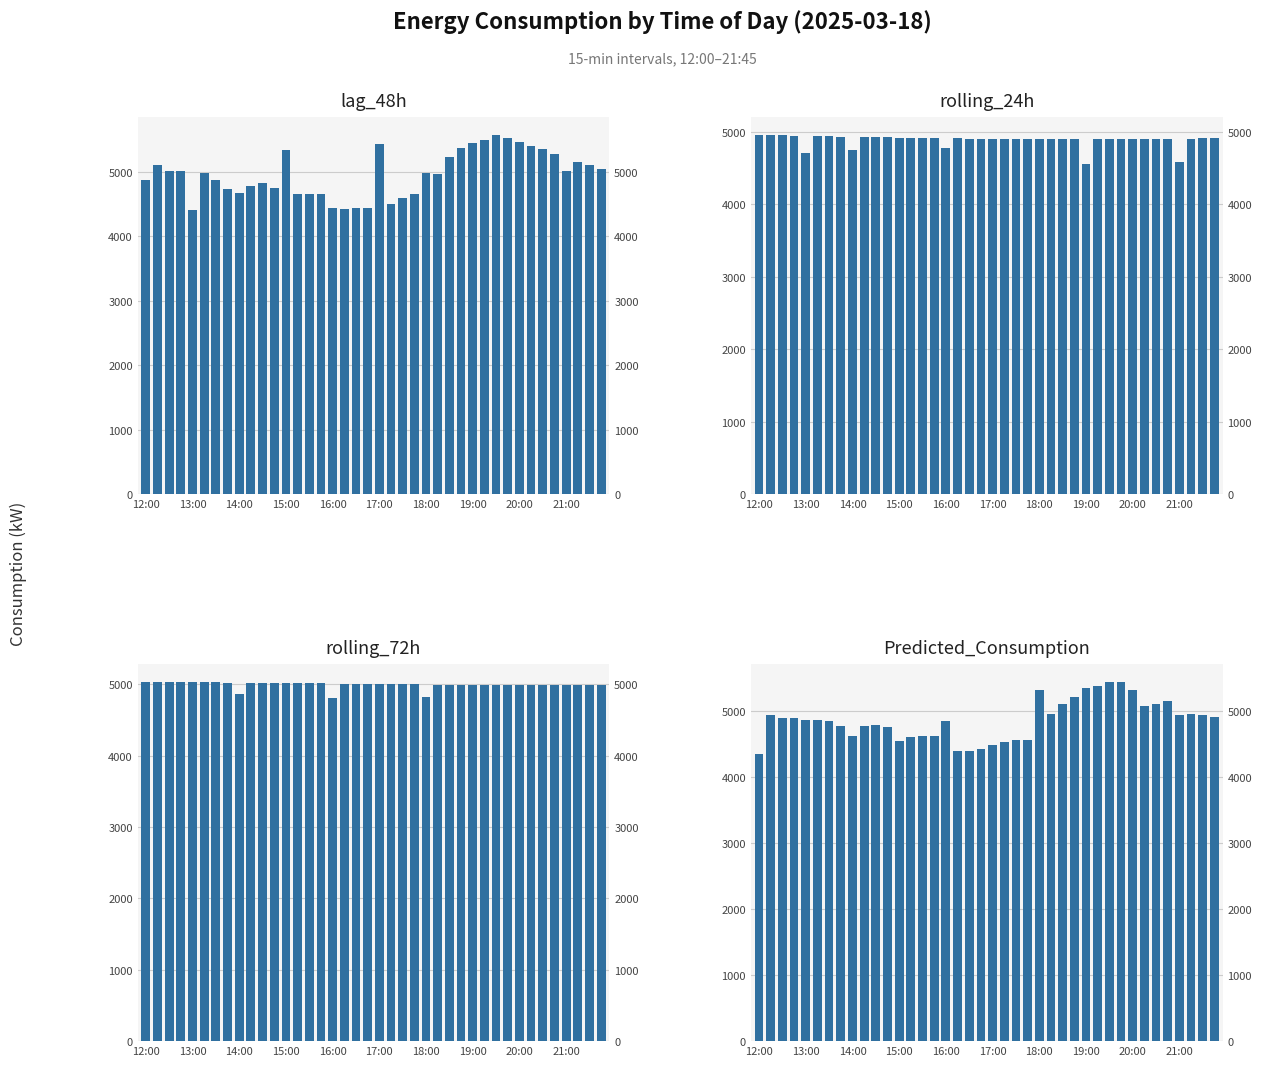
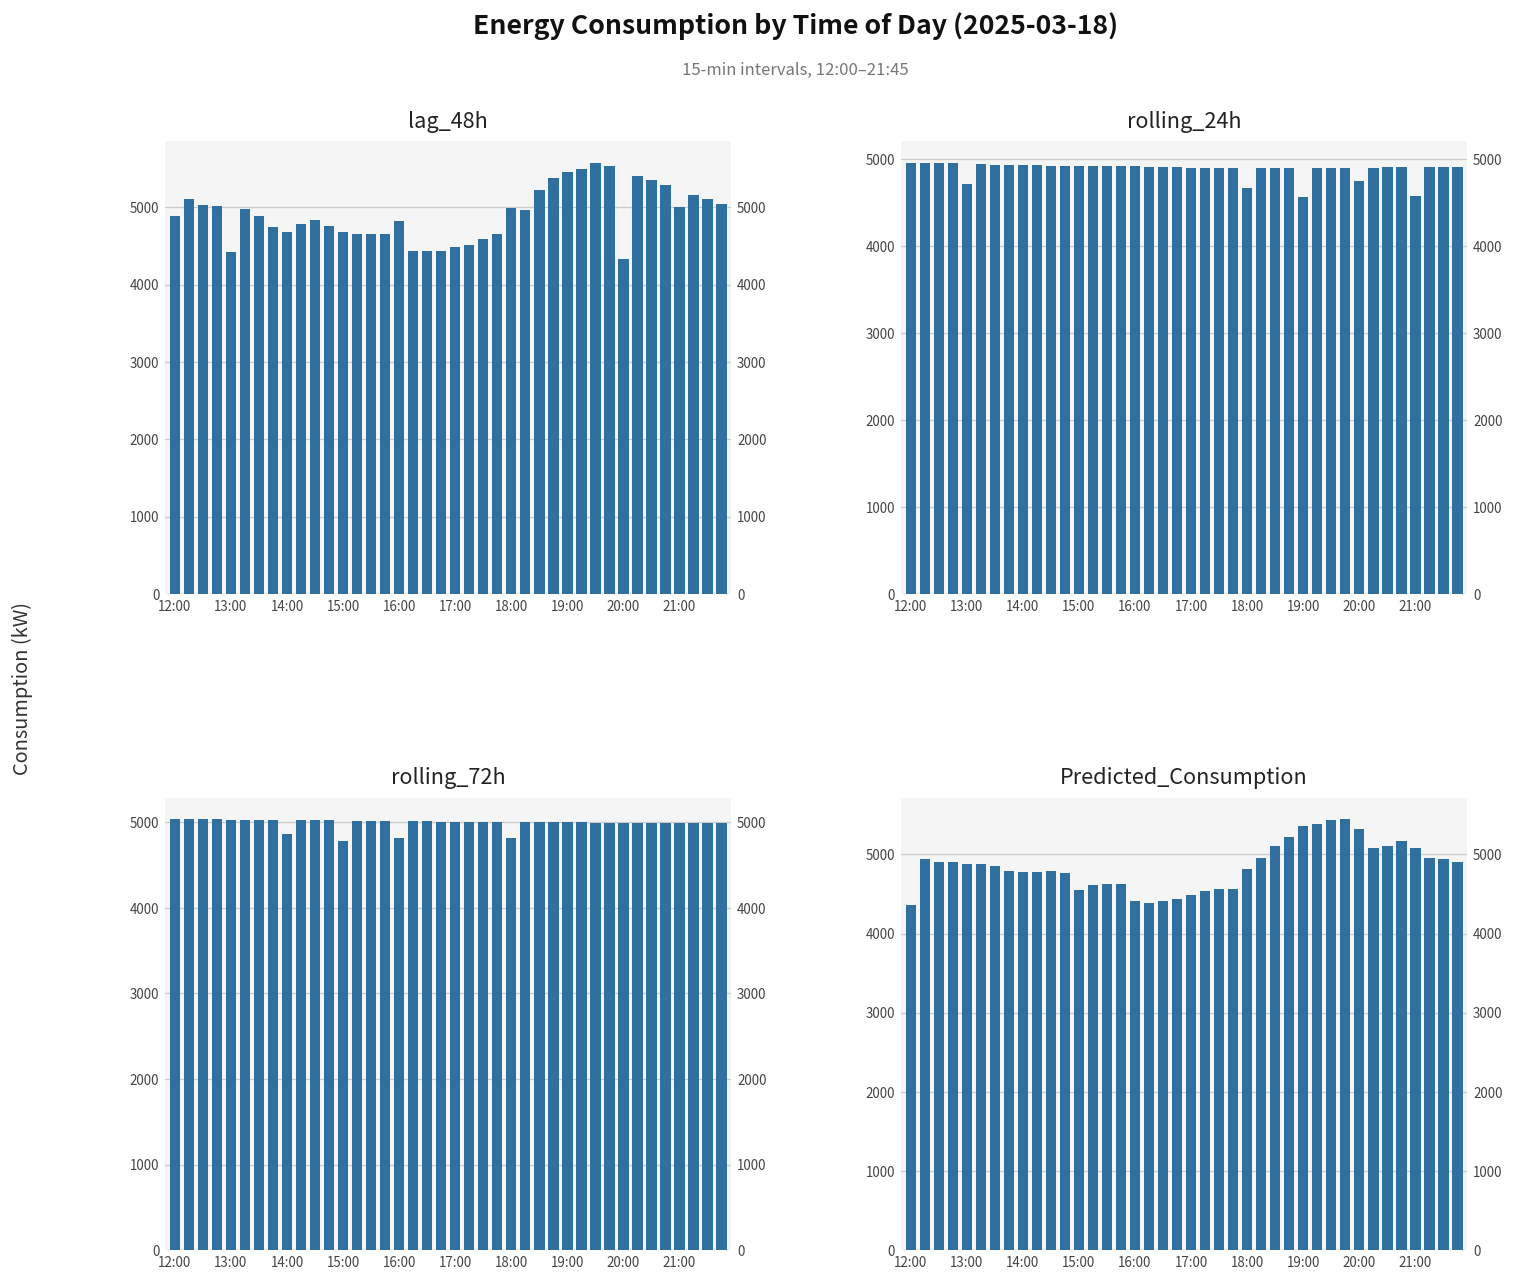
  {
    "lag_48h": {
      "12:00": 4900,
      "13:00": 4400,
      "14:00": 4700,
-     "15:00": 5300,
-     "16:00": 4400,
-     "17:00": 5400,
+     "15:00": 4700,
+     "16:00": 4800,
+     "17:00": 4500,
      "18:00": 5000,
      "19:00": 5500,
-     "20:00": 5500,
+     "20:00": 4300,
      "21:00": 5000
    },
    "rolling_24h": {
      "12:00": 5000,
      "13:00": 4700,
-     "14:00": 4800,
+     "14:00": 4900,
      "15:00": 4900,
-     "16:00": 4800,
+     "16:00": 4900,
      "17:00": 4900,
-     "18:00": 4900,
+     "18:00": 4700,
      "19:00": 4600,
-     "20:00": 4900,
+     "20:00": 4800,
      "21:00": 4600
    },
    "rolling_72h": {
      "12:00": 5000,
      "13:00": 5000,
      "14:00": 4900,
-     "15:00": 5000,
+     "15:00": 4800,
      "16:00": 4800,
      "17:00": 5000,
      "18:00": 4800,
      "19:00": 5000,
      "20:00": 5000,
      "21:00": 5000
    },
    "Predicted_Consumption": {
      "12:00": 4400,
      "13:00": 4900,
-     "14:00": 4600,
+     "14:00": 4800,
      "15:00": 4500,
-     "16:00": 4900,
+     "16:00": 4400,
      "17:00": 4500,
-     "18:00": 5300,
+     "18:00": 4800,
      "19:00": 5400,
      "20:00": 5300,
-     "21:00": 4900
+     "21:00": 5100
    }
  }
